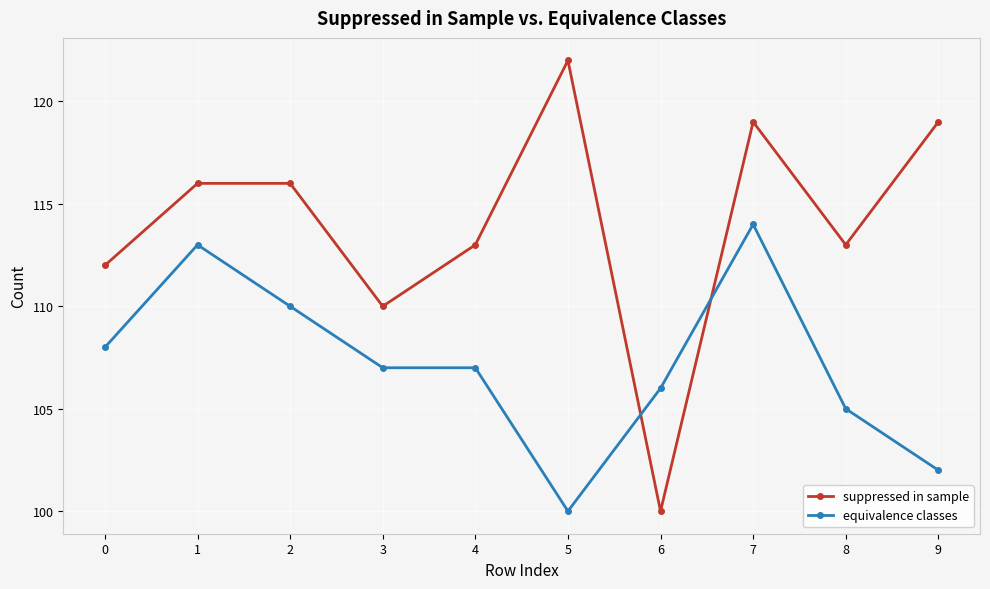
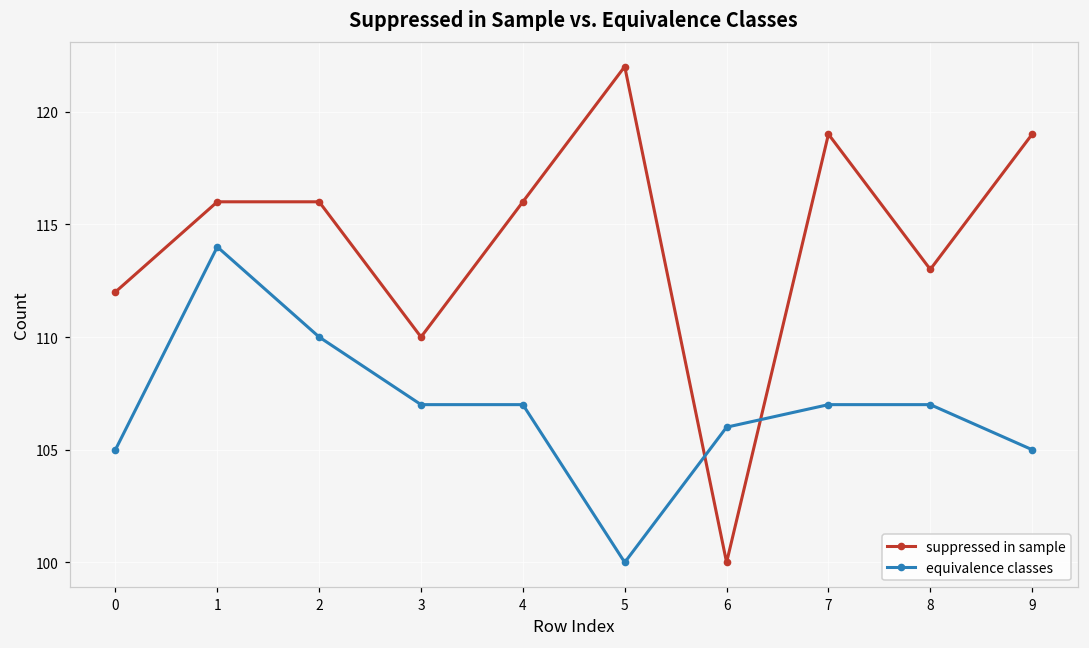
  {
    "suppressed in sample": {
      "0": 112,
      "1": 116,
      "2": 116,
      "3": 110,
-     "4": 113,
+     "4": 116,
      "5": 122,
      "6": 100,
      "7": 119,
      "8": 113,
      "9": 119
    },
    "equivalence classes": {
-     "0": 108,
-     "1": 113,
+     "0": 105,
+     "1": 114,
      "2": 110,
      "3": 107,
      "4": 107,
      "5": 100,
      "6": 106,
-     "7": 114,
-     "8": 105,
-     "9": 102
+     "7": 107,
+     "8": 107,
+     "9": 105
    }
  }
